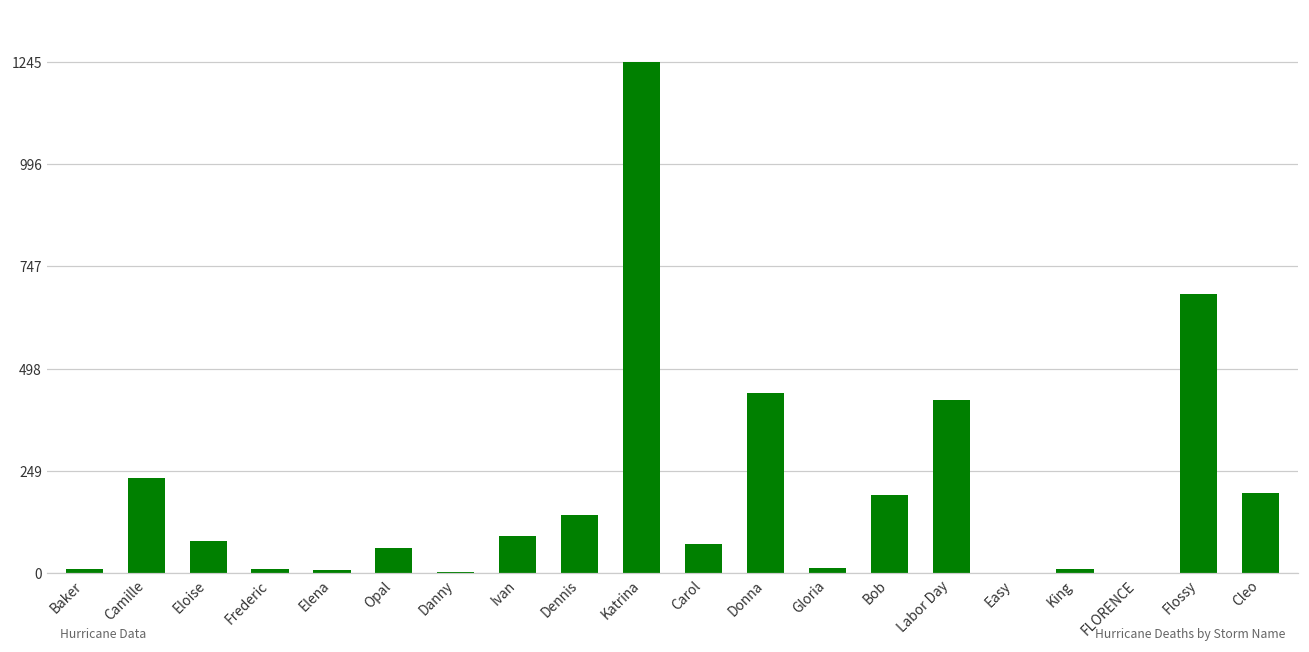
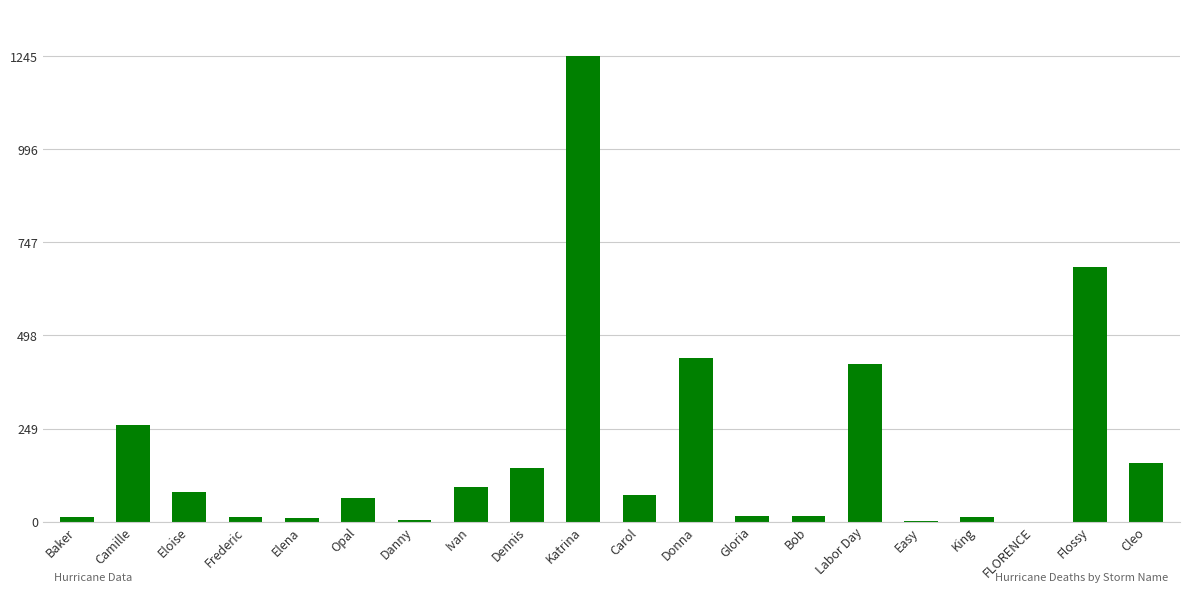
  {
    "Baker": 10,
-   "Camille": 230,
+   "Camille": 260,
    "Eloise": 80,
    "Frederic": 10,
    "Elena": 10,
    "Opal": 60,
    "Ivan": 90,
    "Dennis": 140,
    "Katrina": 1250,
    "Carol": 70,
    "Donna": 440,
    "Gloria": 10,
-   "Bob": 190,
+   "Bob": 20,
    "Labor Day": 420,
    "King": 10,
    "FLORENCE": 0,
    "Flossy": 680,
-   "Cleo": 200
+   "Cleo": 160
  }
